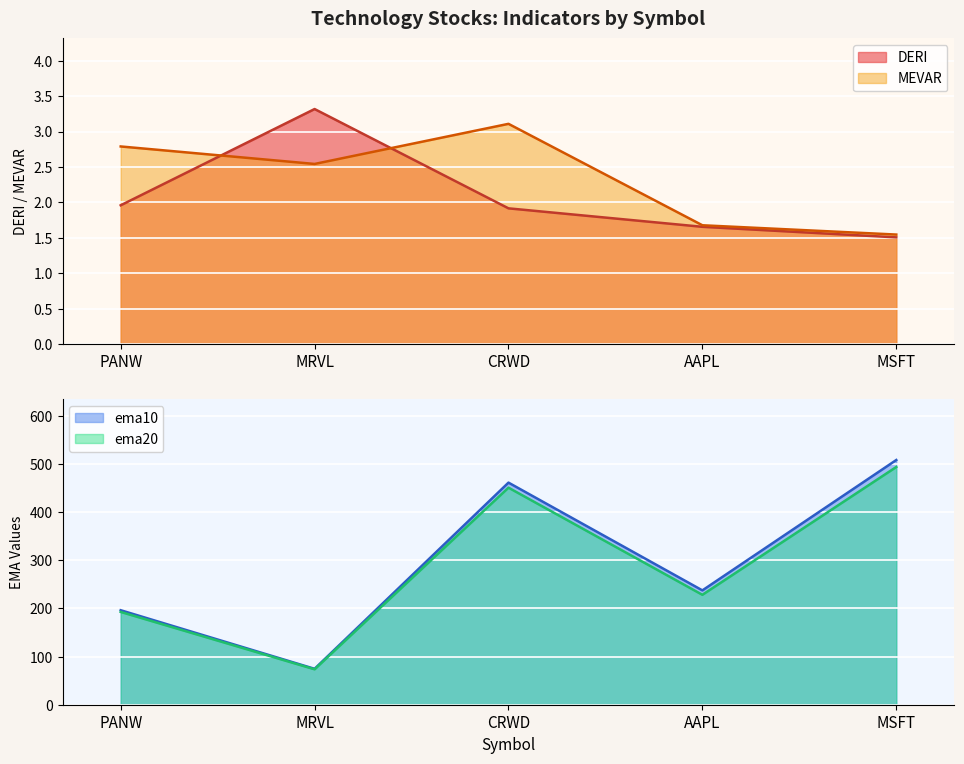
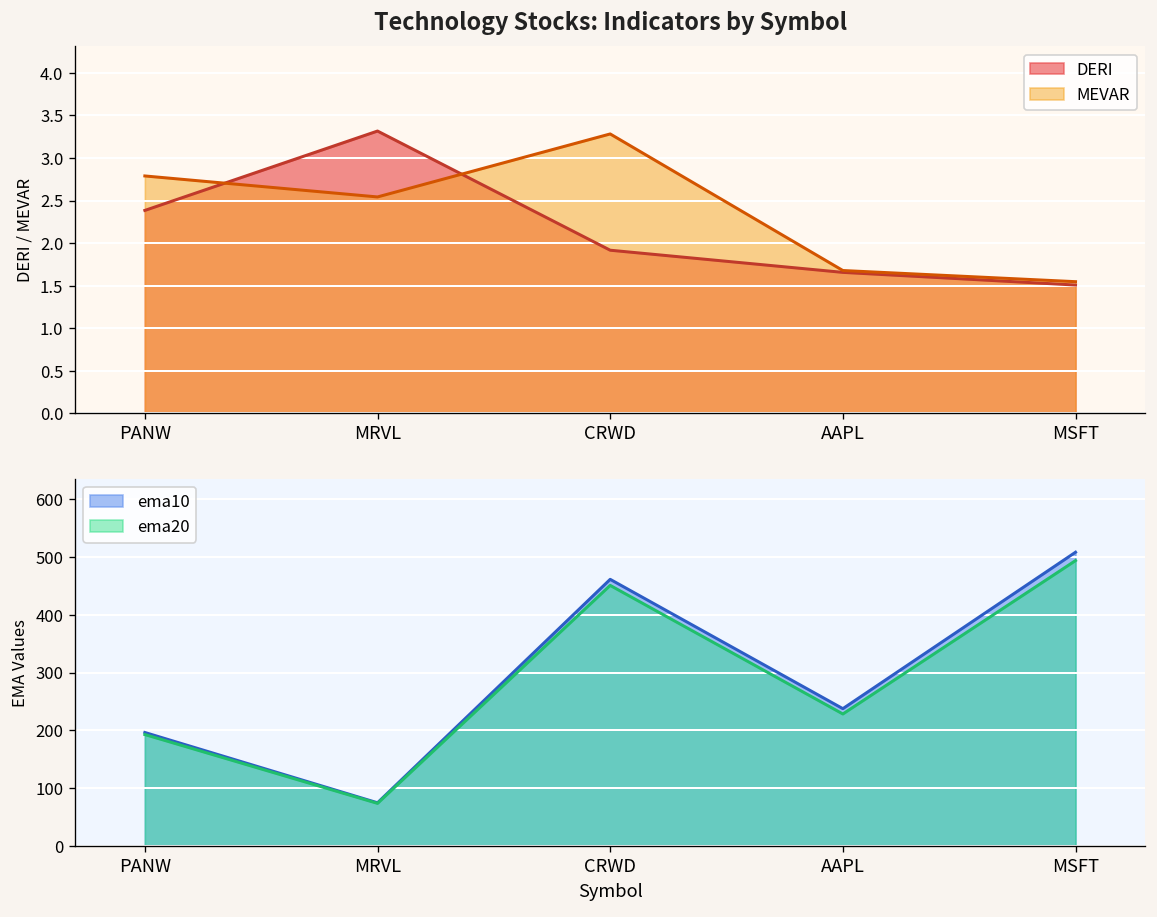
  {
    "Technology Stocks: Indicators by Symbol": {
      "DERI": {
-       "PANW": 2.0,
+       "PANW": 2.4,
        "MRVL": 3.3,
        "CRWD": 1.9,
        "MSFT": 1.5
      },
      "MEVAR": {
        "PANW": 2.8,
        "MRVL": 2.5,
-       "CRWD": 3.1,
+       "CRWD": 3.3,
        "MSFT": 1.5
      }
    }
  }
